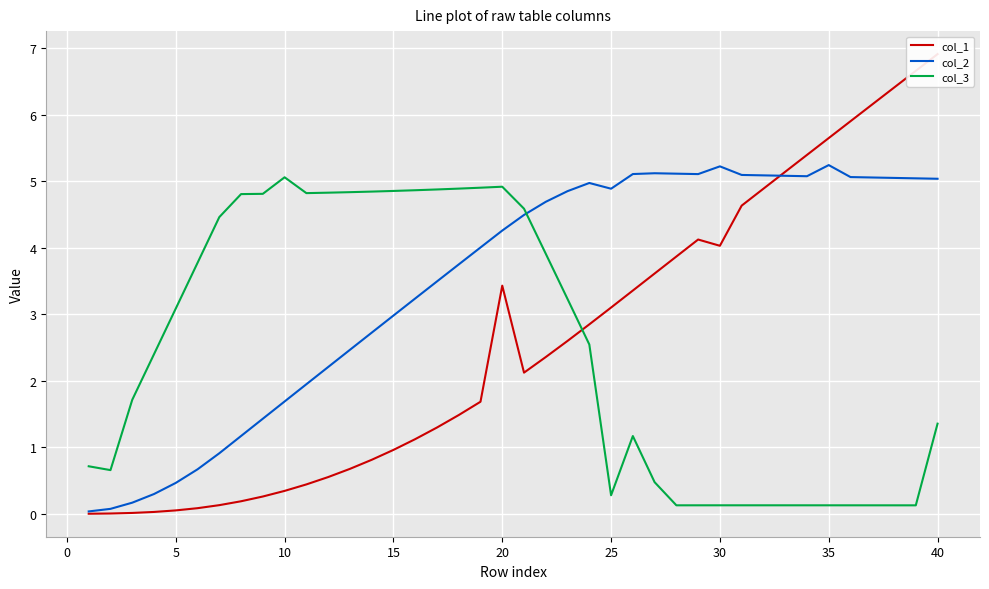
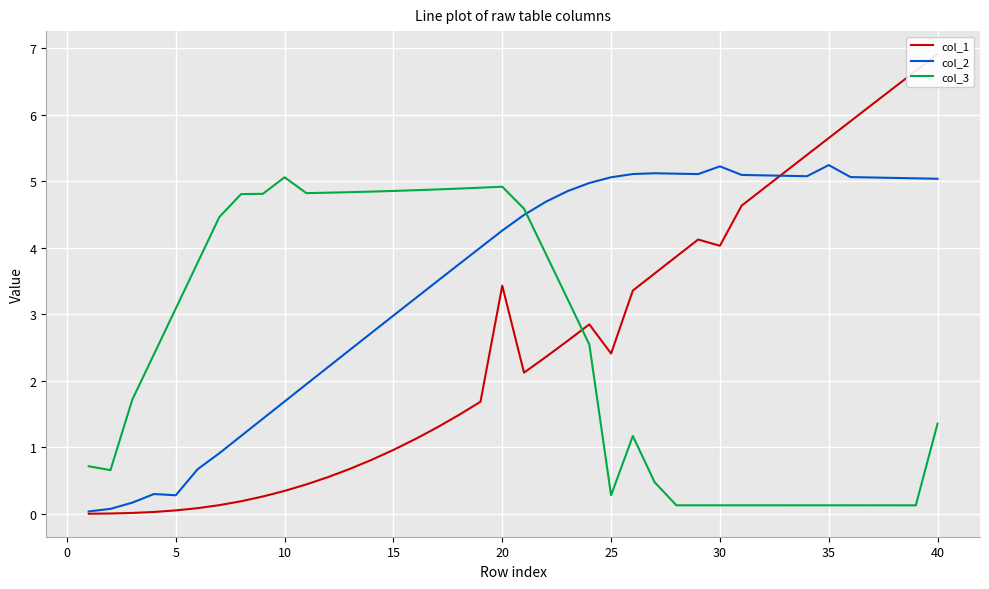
  {
    "col_1": {
      "5": 0.1,
      "10": 0.3,
      "15": 1.0,
      "20": 3.4,
-     "25": 3.1,
+     "25": 2.4,
      "30": 4.0,
      "35": 5.6
    },
    "col_2": {
-     "5": 0.5,
+     "5": 0.3,
      "10": 1.7,
      "15": 3.0,
      "20": 4.3,
-     "25": 4.9,
+     "25": 5.1,
      "30": 5.2,
      "35": 5.2,
      "40": 5.0
    },
    "col_3": {
      "5": 3.1,
      "10": 5.1,
      "15": 4.9,
      "20": 4.9,
      "25": 0.3,
      "30": 0.1,
      "35": 0.1,
      "40": 1.4
    }
  }
